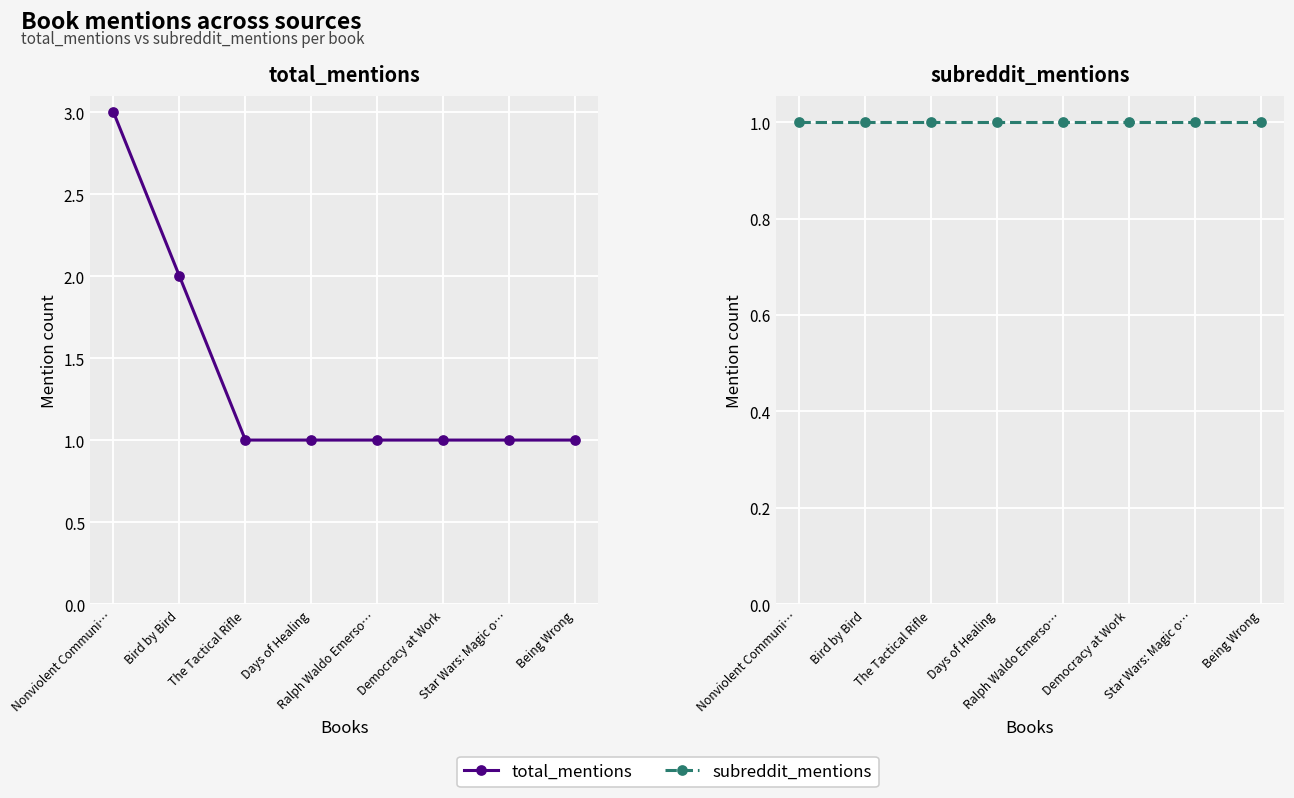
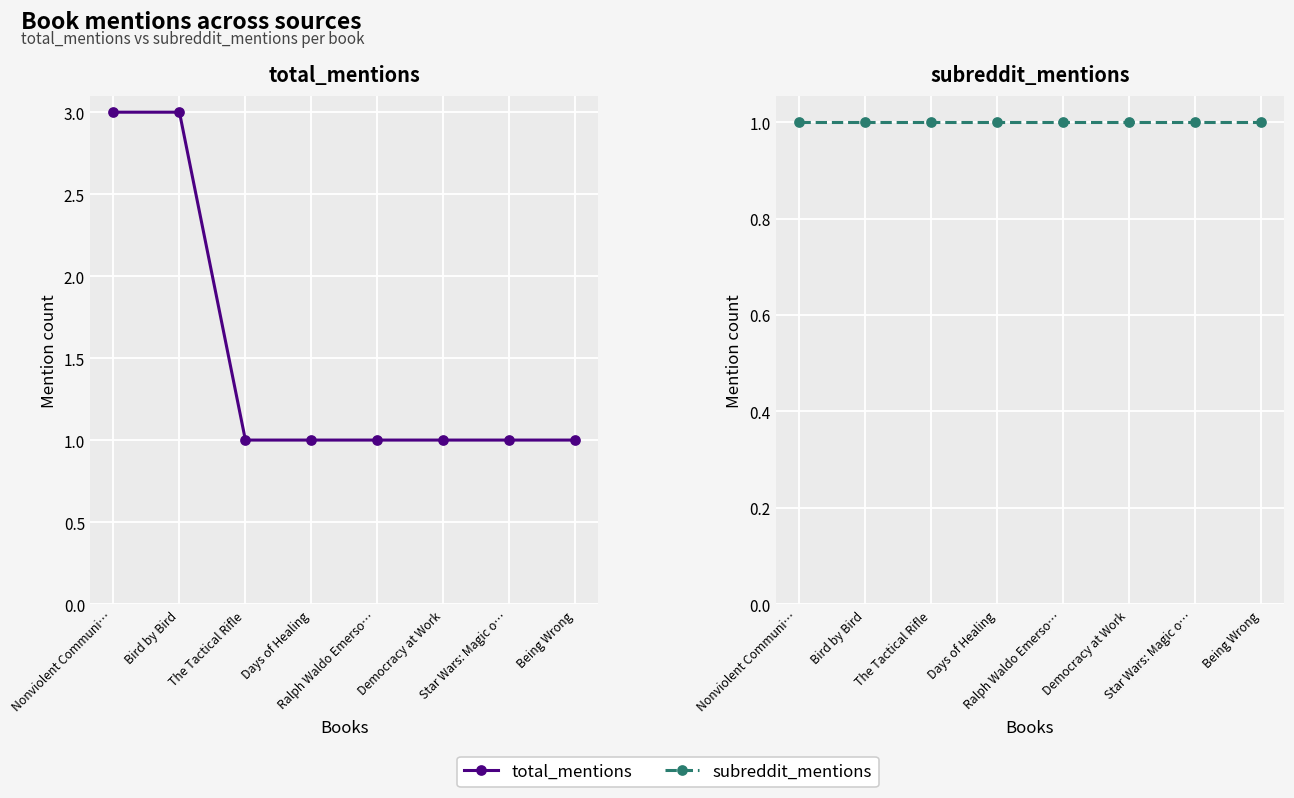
  {
    "total_mentions": {
      "Nonviolent Communi…": 3,
-     "Bird by Bird": 2,
+     "Bird by Bird": 3,
      "The Tactical Rifle": 1,
      "Days of Healing": 1,
      "Ralph Waldo Emerso…": 1,
      "Democracy at Work": 1,
      "Star Wars: Magic o…": 1,
      "Being Wrong": 1
    },
    "subreddit_mentions": {
      "Nonviolent Communi…": 1.00,
      "Bird by Bird": 1.00,
      "The Tactical Rifle": 1.00,
      "Days of Healing": 1.00,
      "Ralph Waldo Emerso…": 1.00,
      "Democracy at Work": 1.00,
      "Star Wars: Magic o…": 1.00,
      "Being Wrong": 1.00
    }
  }
